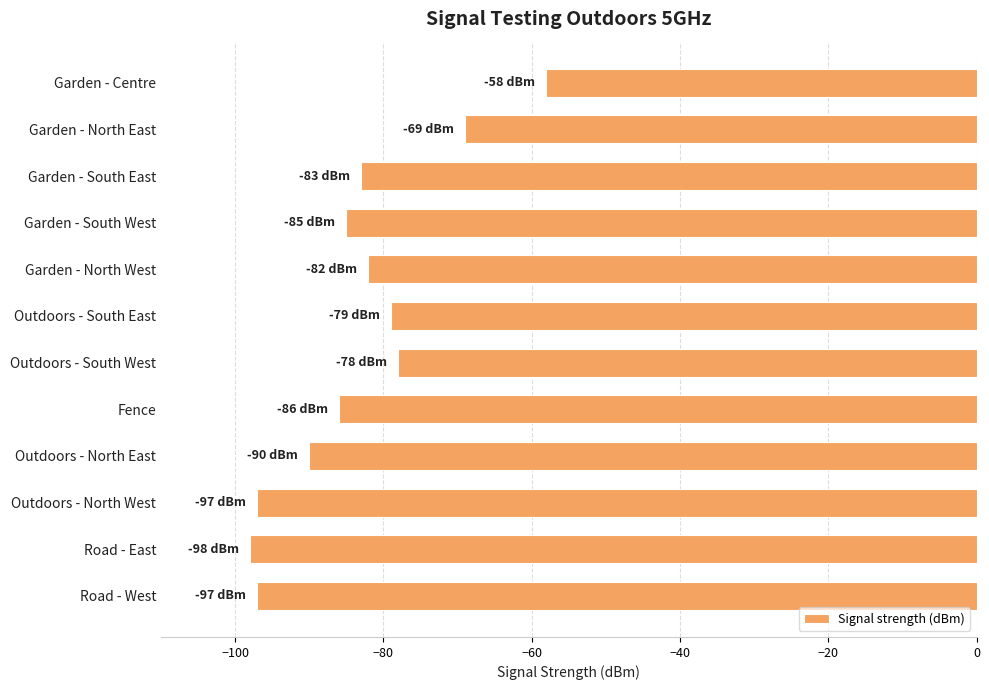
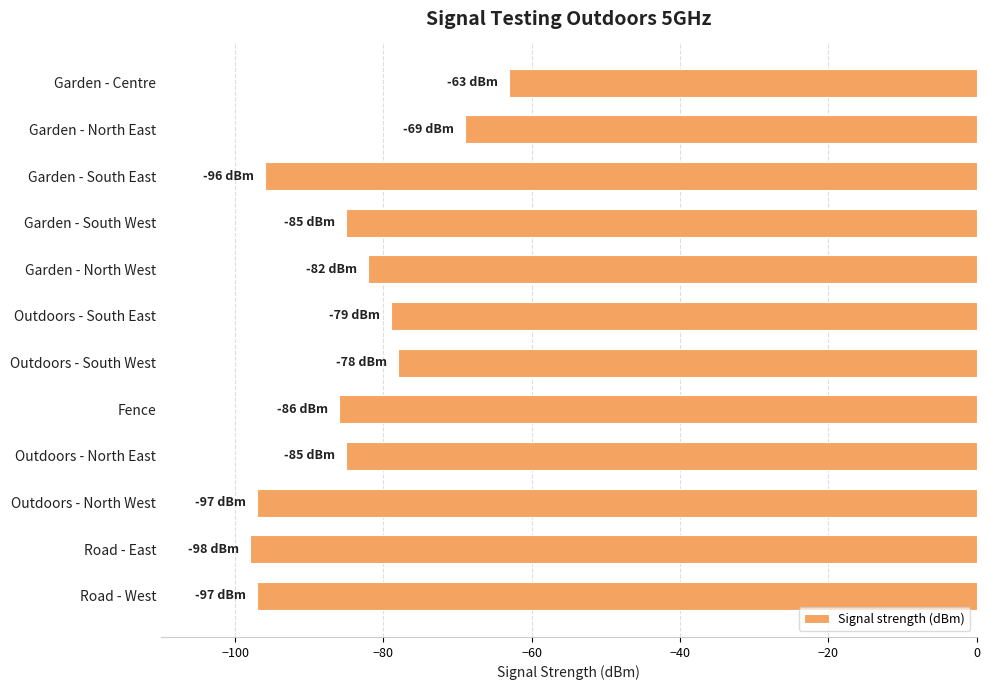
  {
-   "Garden - Centre": -58,
+   "Garden - Centre": -63,
    "Garden - North East": -69,
-   "Garden - South East": -83,
+   "Garden - South East": -96,
    "Garden - South West": -85,
    "Garden - North West": -82,
    "Outdoors - South East": -79,
    "Outdoors - South West": -78,
    "Fence": -86,
-   "Outdoors - North East": -90,
+   "Outdoors - North East": -85,
    "Outdoors - North West": -97,
    "Road - East": -98,
    "Road - West": -97
  }
